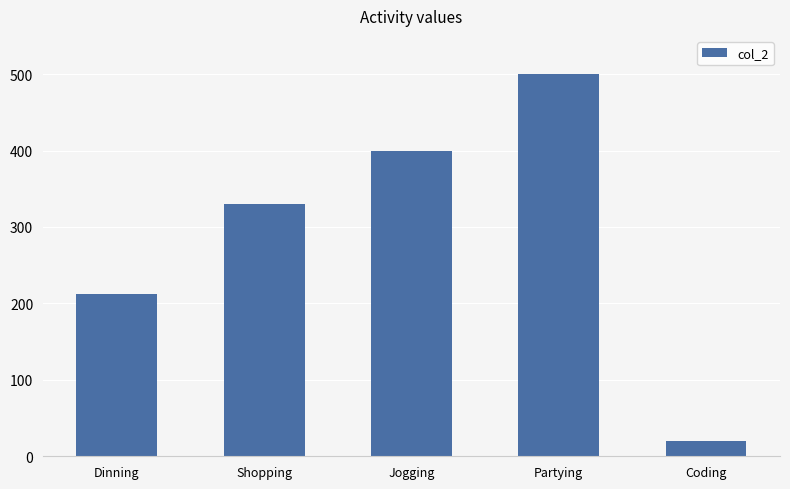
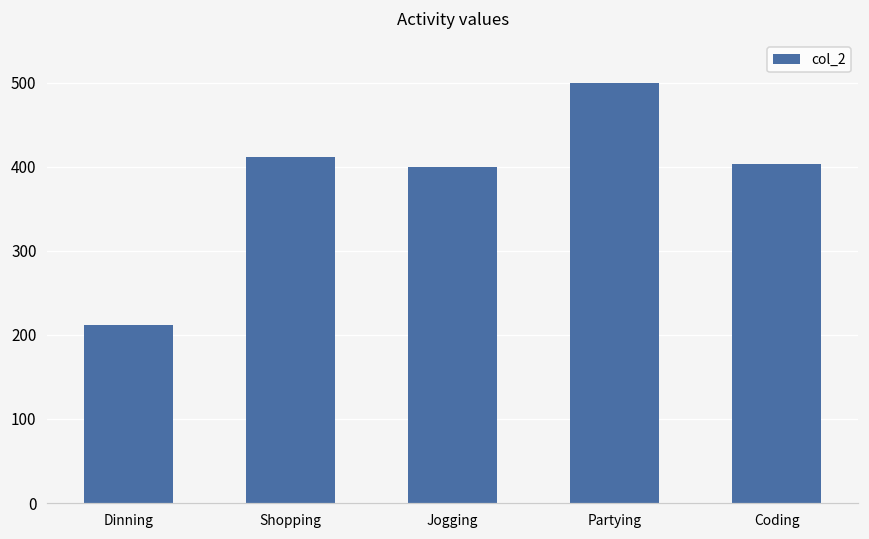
  {
    "Dinning": 210,
-   "Shopping": 330,
+   "Shopping": 410,
    "Jogging": 400,
    "Partying": 500,
-   "Coding": 20
+   "Coding": 400
  }
